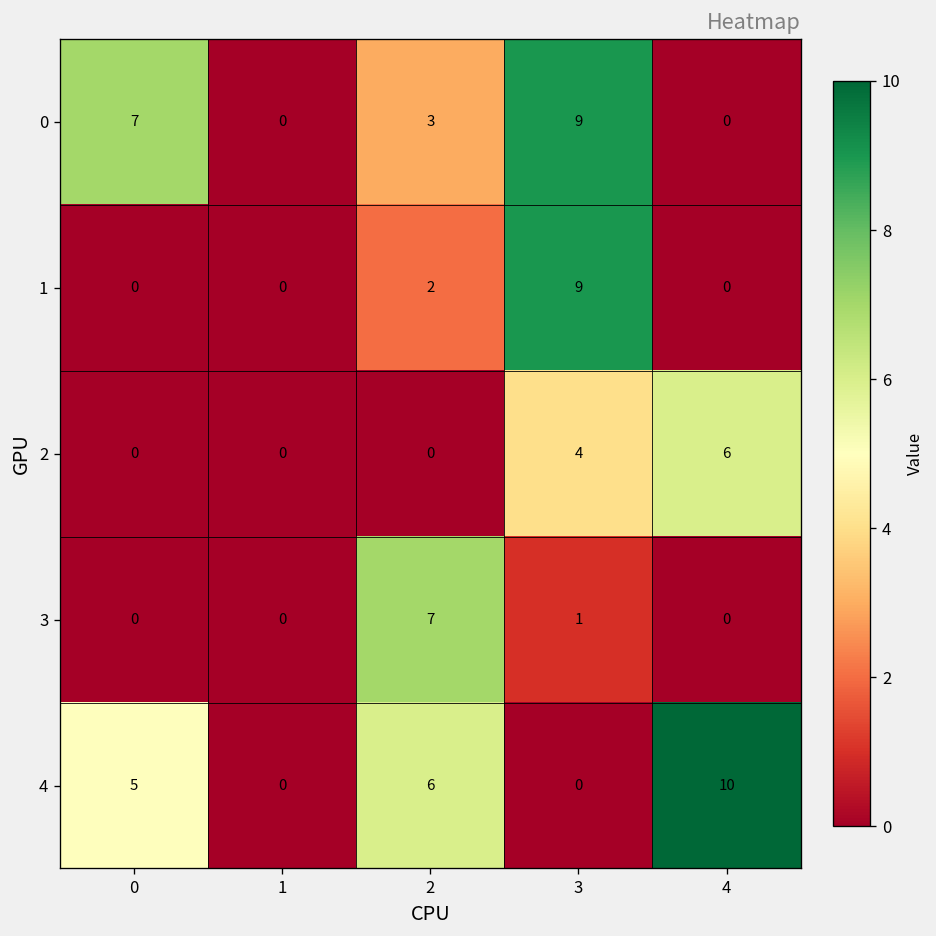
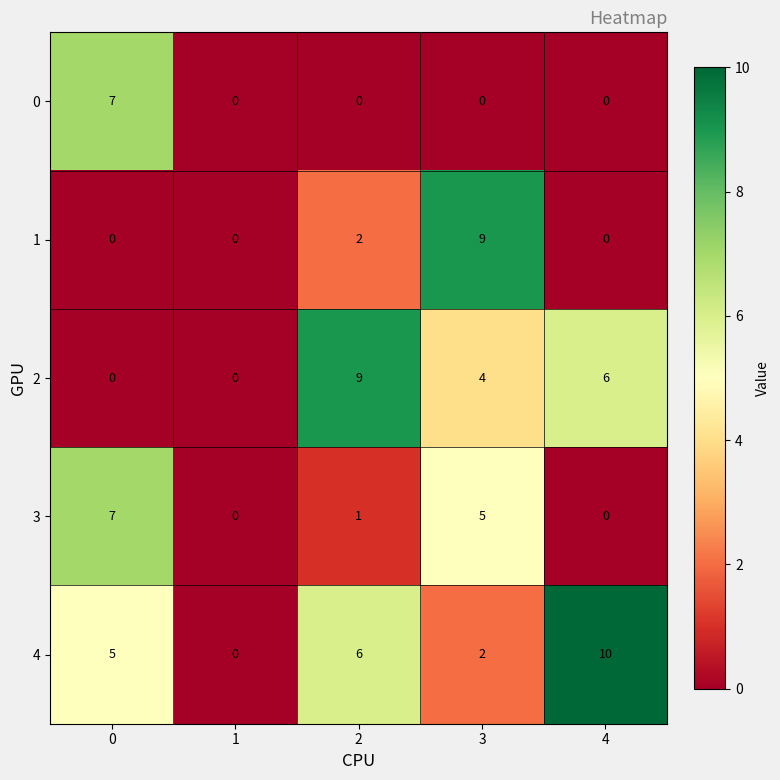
  {
    "0": {
      "0": 7,
      "1": 0,
-     "2": 3,
-     "3": 9,
+     "2": 0,
+     "3": 0,
      "4": 0
    },
    "1": {
      "0": 0,
      "1": 0,
      "2": 2,
      "3": 9,
      "4": 0
    },
    "2": {
      "0": 0,
      "1": 0,
-     "2": 0,
+     "2": 9,
      "3": 4,
      "4": 6
    },
    "3": {
-     "0": 0,
+     "0": 7,
      "1": 0,
-     "2": 7,
-     "3": 1,
+     "2": 1,
+     "3": 5,
      "4": 0
    },
    "4": {
      "0": 5,
      "1": 0,
      "2": 6,
-     "3": 0,
+     "3": 2,
      "4": 10
    }
  }
